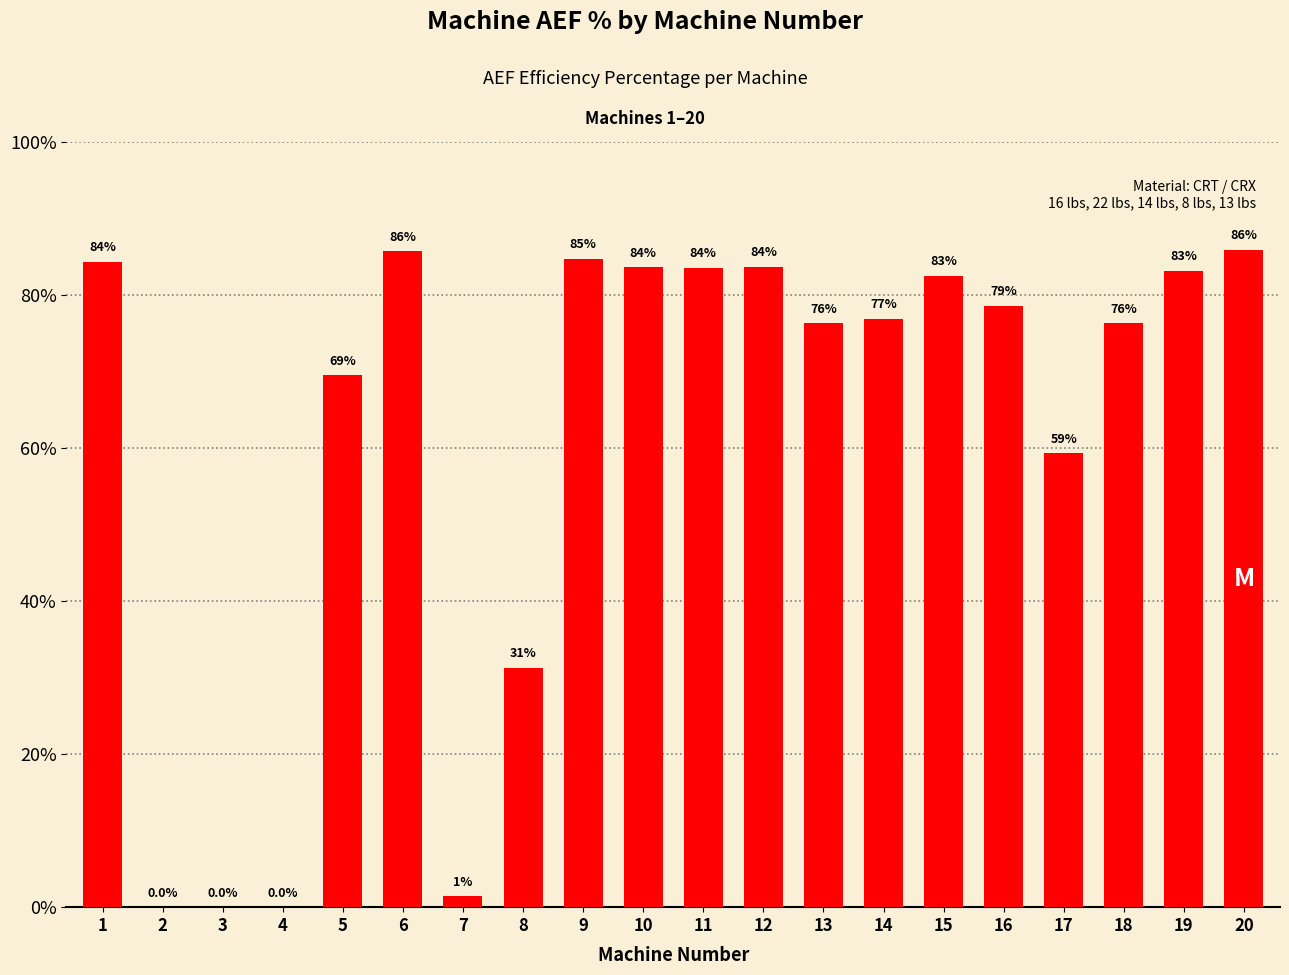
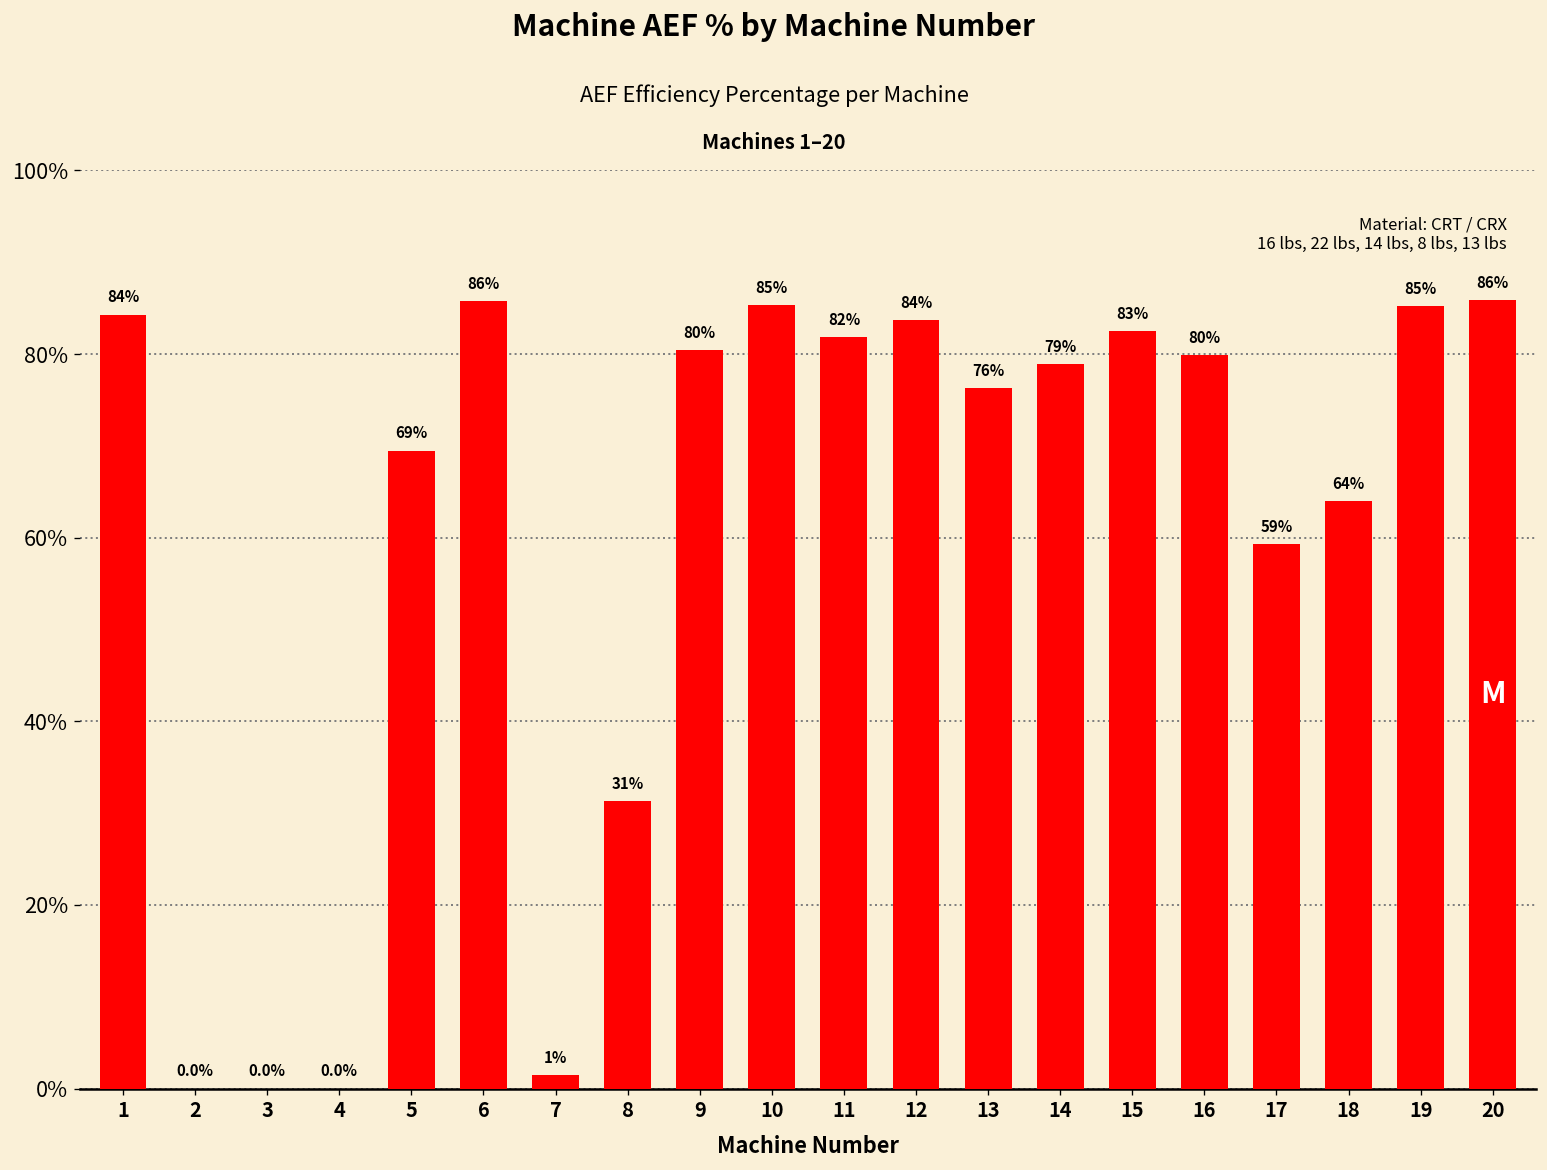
  {
    "1": "84%",
    "2": "0.0%",
    "3": "0.0%",
    "4": "0.0%",
    "5": "69%",
    "6": "86%",
    "7": "1%",
    "8": "31%",
-   "9": "85%",
-   "10": "84%",
-   "11": "84%",
+   "9": "80%",
+   "10": "85%",
+   "11": "82%",
    "12": "84%",
    "13": "76%",
-   "14": "77%",
+   "14": "79%",
    "15": "83%",
-   "16": "79%",
+   "16": "80%",
    "17": "59%",
-   "18": "76%",
-   "19": "83%",
+   "18": "64%",
+   "19": "85%",
    "20": "86%"
  }
